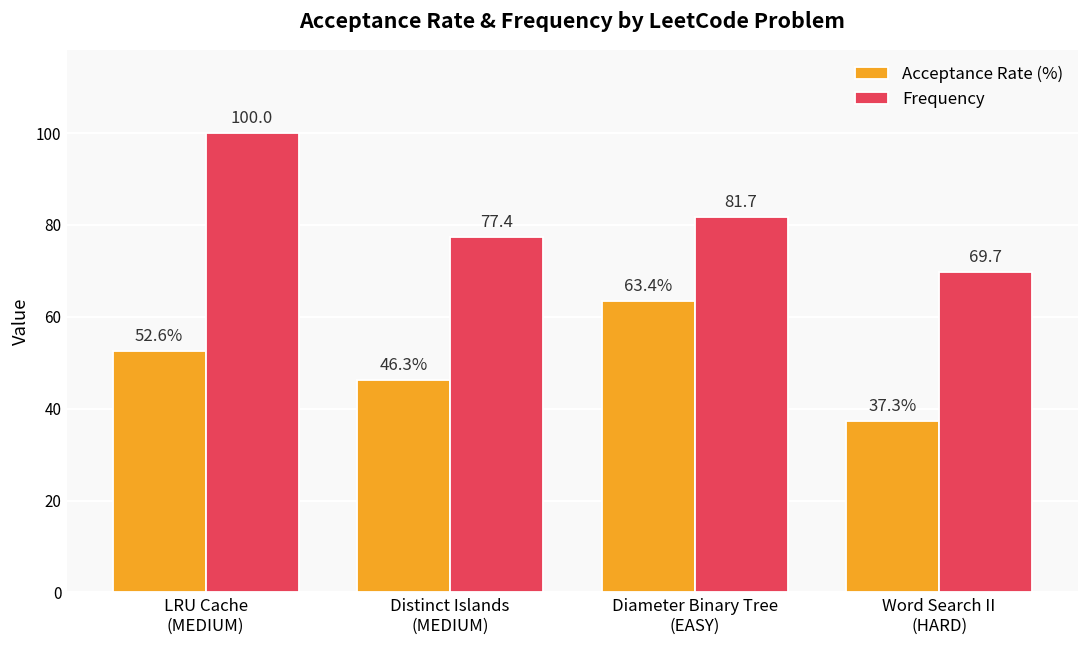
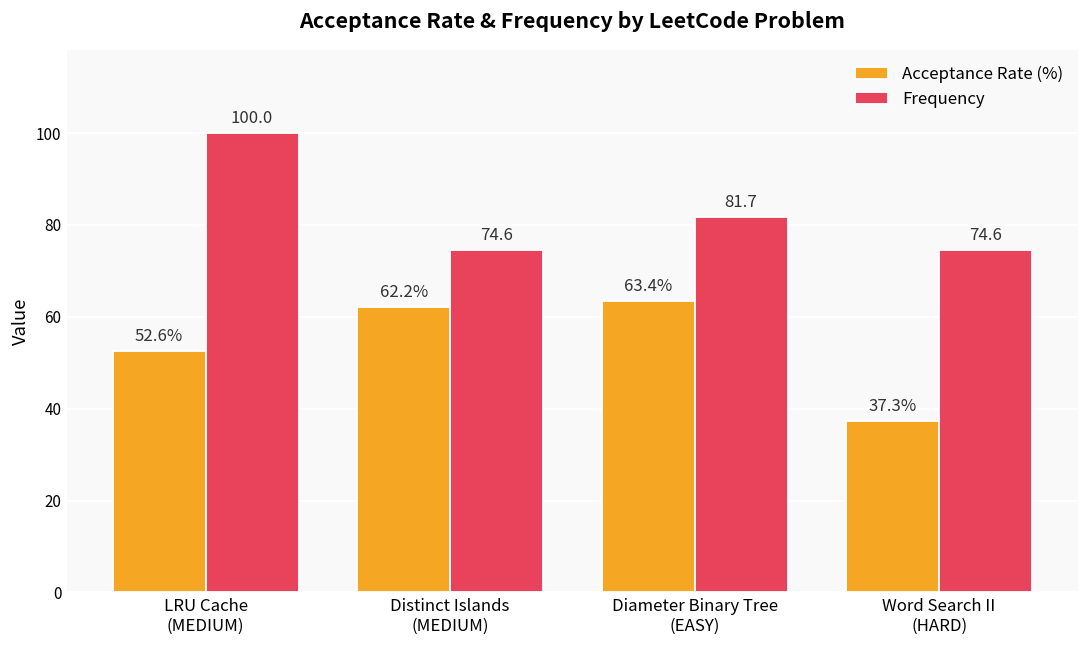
  {
    "Acceptance Rate (%)": {
      "LRU Cache (MEDIUM)": "52.6%",
-     "Distinct Islands (MEDIUM)": "46.3%",
+     "Distinct Islands (MEDIUM)": "62.2%",
      "Diameter Binary Tree (EASY)": "63.4%",
      "Word Search II (HARD)": "37.3%"
    },
    "Frequency": {
      "LRU Cache (MEDIUM)": "100.0",
-     "Distinct Islands (MEDIUM)": "77.4",
+     "Distinct Islands (MEDIUM)": "74.6",
      "Diameter Binary Tree (EASY)": "81.7",
-     "Word Search II (HARD)": "69.7"
+     "Word Search II (HARD)": "74.6"
    }
  }
